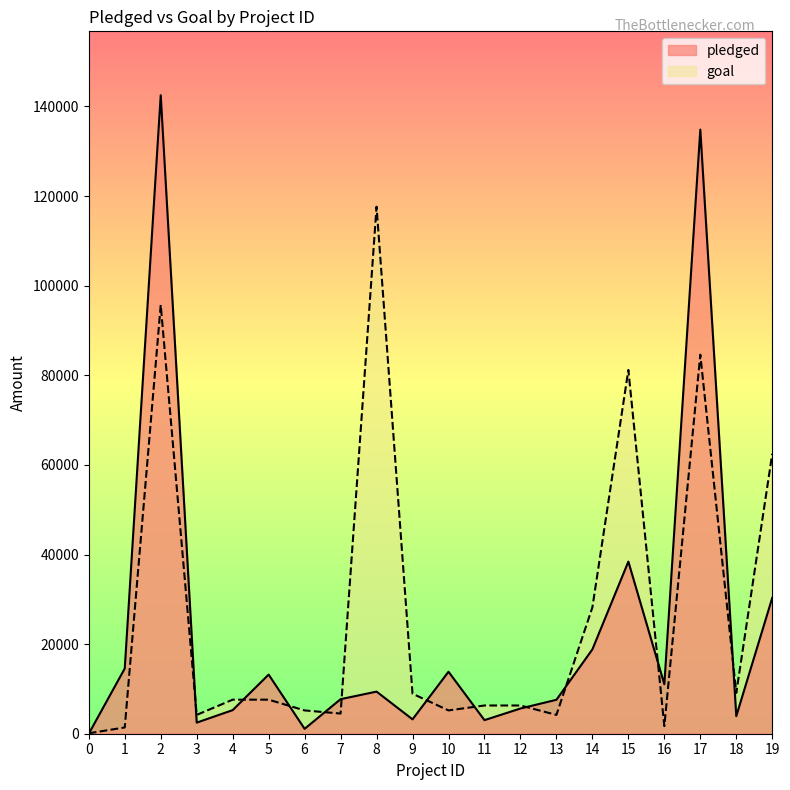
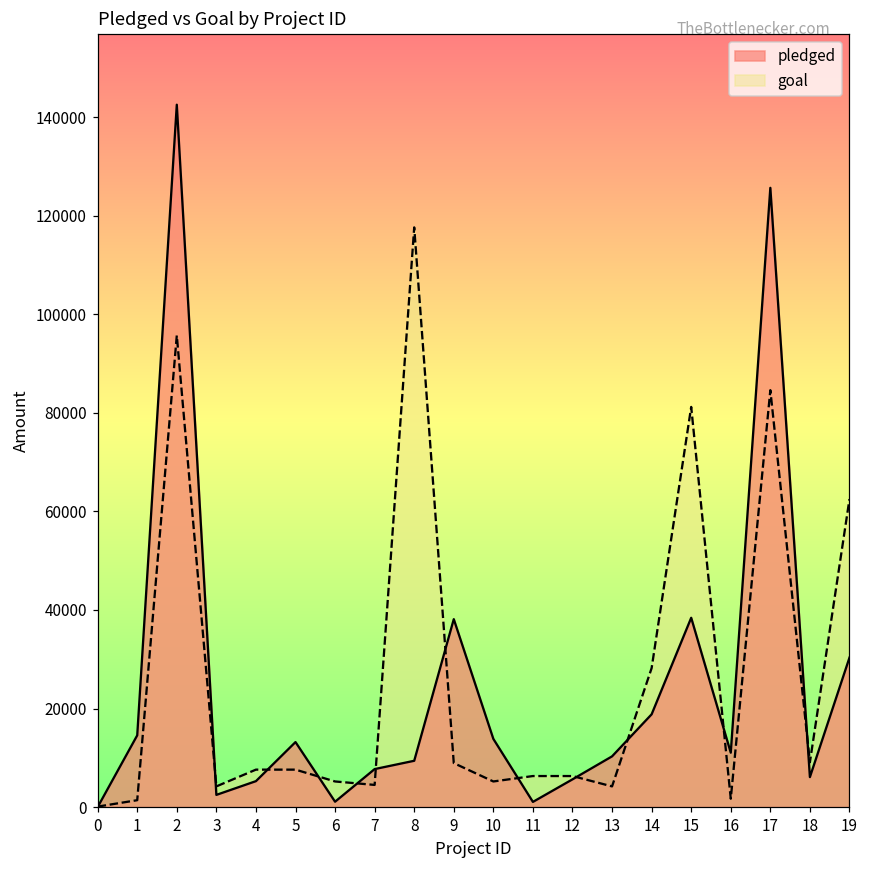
  {
    "pledged": {
      "1": 15000,
      "2": 143000,
      "3": 2000,
      "4": 5000,
      "5": 13000,
      "6": 1000,
      "7": 8000,
      "8": 9000,
-     "9": 3000,
+     "9": 38000,
      "10": 14000,
-     "11": 3000,
+     "11": 1000,
      "12": 6000,
-     "13": 8000,
+     "13": 10000,
      "14": 19000,
      "15": 38000,
      "16": 11000,
-     "17": 135000,
-     "18": 4000,
+     "17": 126000,
+     "18": 6000,
      "19": 30000
    },
    "goal": {
      "1": 1000,
      "2": 96000,
      "3": 4000,
      "4": 8000,
      "5": 8000,
      "6": 5000,
      "7": 5000,
      "8": 118000,
      "9": 9000,
      "10": 5000,
      "11": 6000,
      "12": 6000,
      "13": 4000,
      "14": 28000,
      "15": 81000,
      "16": 2000,
      "17": 85000,
      "18": 9000,
      "19": 63000
    }
  }
